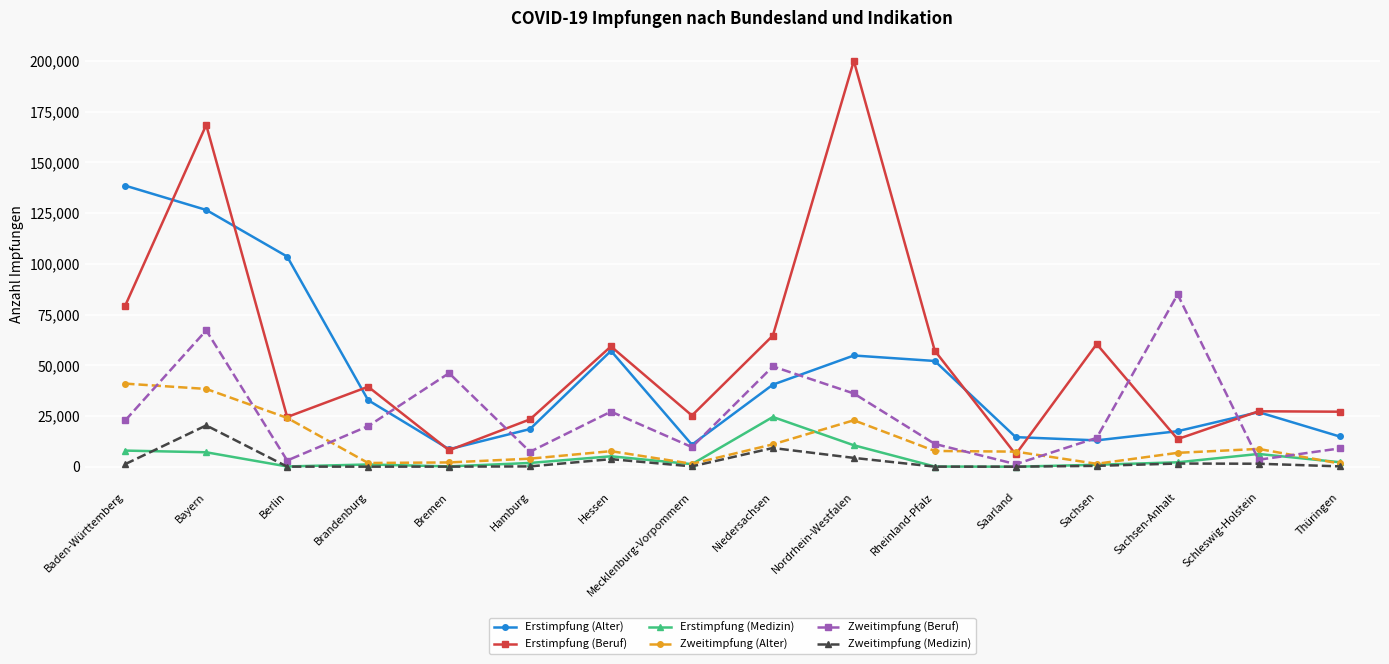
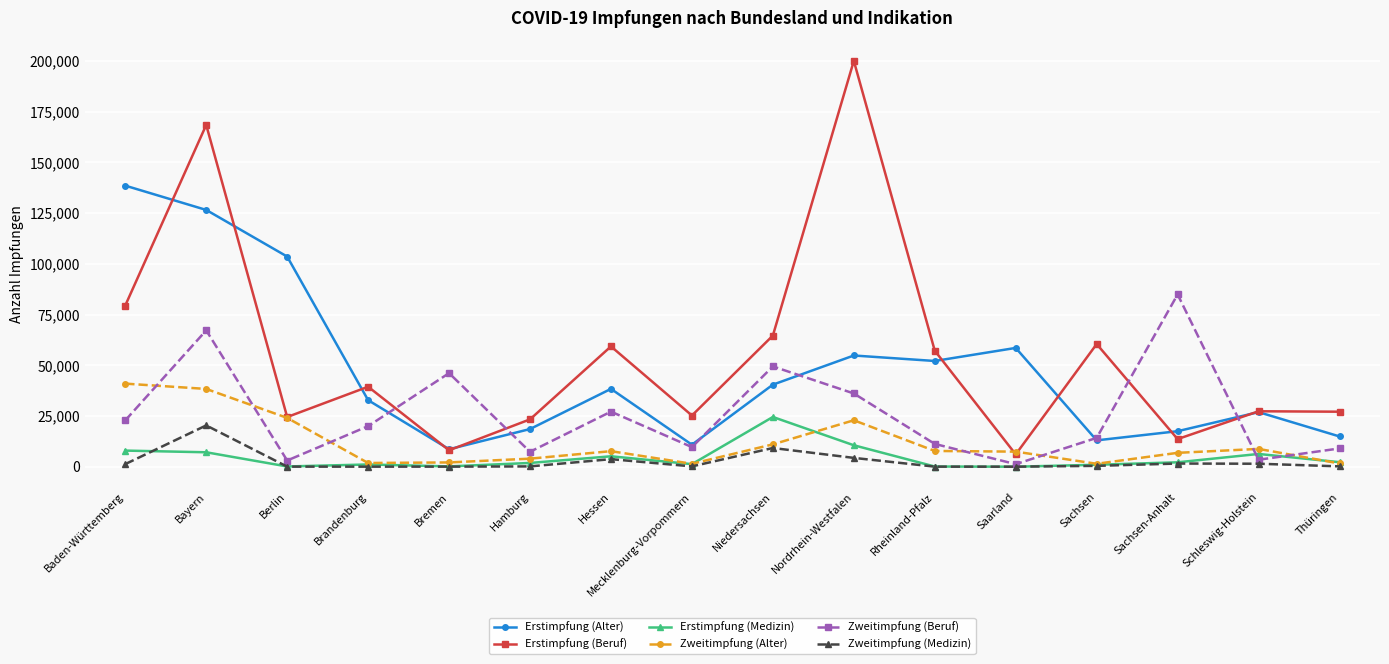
  {
    "Erstimpfung (Alter)": {
      "Baden-Württemberg": "139,000",
      "Bayern": "127,000",
      "Berlin": "104,000",
      "Brandenburg": "33,000",
      "Hamburg": "19,000",
-     "Hessen": "57,000",
+     "Hessen": "38,000",
      "Niedersachsen": "40,000",
      "Nordrhein-Westfalen": "55,000",
      "Rheinland-Pfalz": "52,000",
-     "Saarland": "15,000",
+     "Saarland": "59,000",
      "Sachsen-Anhalt": "18,000",
      "Thüringen": "15,000"
    },
    "Erstimpfung (Beruf)": {
      "Baden-Württemberg": "79,000",
      "Bayern": "168,000",
      "Brandenburg": "39,000",
      "Hamburg": "23,000",
      "Hessen": "59,000",
      "Mecklenburg-Vorpommern": "25,000",
      "Niedersachsen": "65,000",
      "Nordrhein-Westfalen": "200,000",
      "Rheinland-Pfalz": "57,000",
      "Saarland": "6,000",
      "Sachsen": "60,000",
      "Sachsen-Anhalt": "14,000",
      "Thüringen": "27,000"
    },
    "Erstimpfung (Medizin)": {
      "Baden-Württemberg": "8,000",
      "Bayern": "7,000",
      "Hamburg": "2,000",
      "Hessen": "5,000",
      "Niedersachsen": "25,000",
      "Nordrhein-Westfalen": "11,000",
      "Schleswig-Holstein": "6,000"
    },
    "Zweitimpfung (Alter)": {
      "Baden-Württemberg": "41,000",
      "Bayern": "38,000",
      "Bremen": "2,000",
      "Hamburg": "4,000",
      "Hessen": "8,000",
      "Niedersachsen": "11,000",
      "Nordrhein-Westfalen": "23,000",
      "Rheinland-Pfalz": "8,000",
      "Saarland": "7,000",
      "Sachsen-Anhalt": "7,000",
      "Schleswig-Holstein": "9,000"
    },
    "Zweitimpfung (Beruf)": {
      "Baden-Württemberg": "23,000",
      "Bayern": "67,000",
      "Berlin": "3,000",
      "Brandenburg": "20,000",
      "Bremen": "46,000",
      "Hamburg": "7,000",
      "Hessen": "27,000",
      "Niedersachsen": "49,000",
      "Nordrhein-Westfalen": "36,000",
      "Rheinland-Pfalz": "11,000",
      "Saarland": "1,000",
      "Sachsen-Anhalt": "85,000",
      "Schleswig-Holstein": "3,000",
      "Thüringen": "9,000"
    },
    "Zweitimpfung (Medizin)": {
      "Baden-Württemberg": "1,000",
      "Bayern": "20,000",
      "Hamburg": "0",
      "Hessen": "4,000",
      "Niedersachsen": "9,000",
      "Nordrhein-Westfalen": "4,000",
      "Schleswig-Holstein": "1,000",
      "Thüringen": "0"
    }
  }
